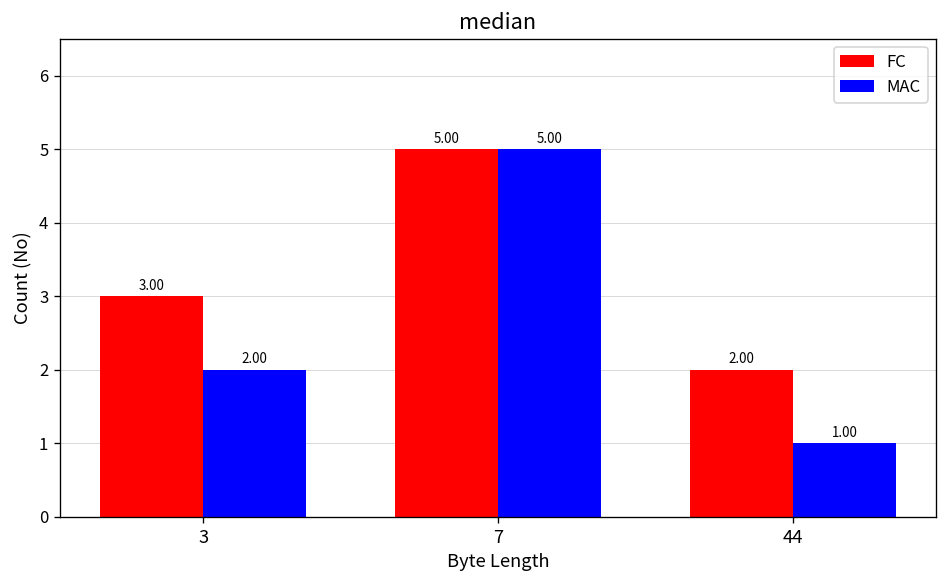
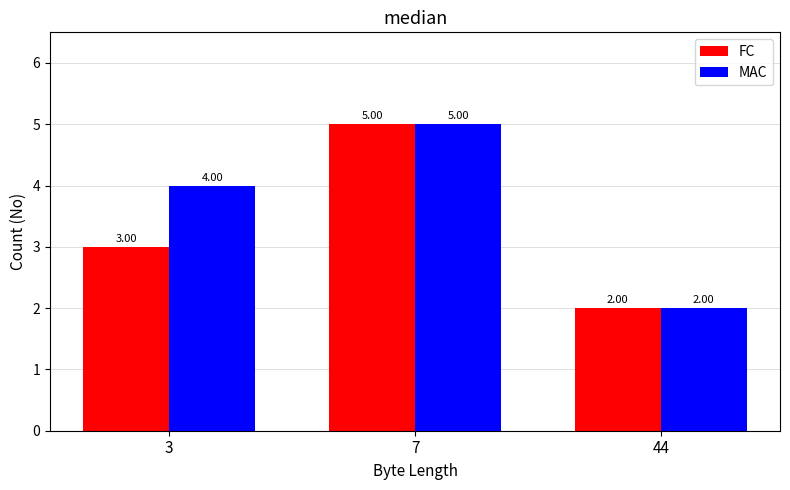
  {
    "FC": {
      "3": 3.00,
      "7": 5.00,
      "44": 2.00
    },
    "MAC": {
-     "3": 2.00,
+     "3": 4.00,
      "7": 5.00,
-     "44": 1.00
+     "44": 2.00
    }
  }
